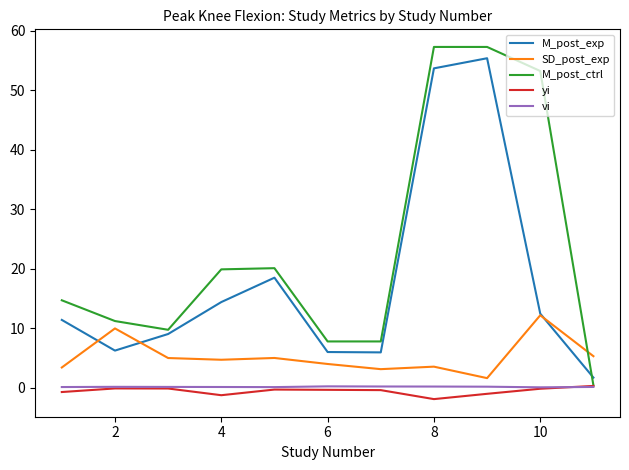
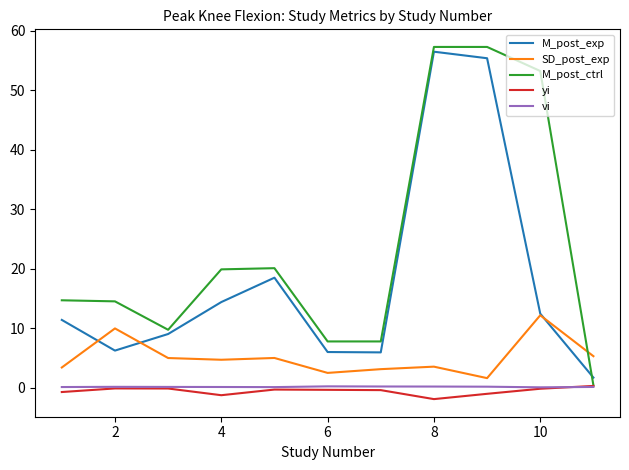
  {
    "M_post_exp": {
      "2": 6,
      "4": 14,
      "6": 6,
-     "8": 54
+     "8": 57
    },
    "SD_post_exp": {
      "2": 10,
      "4": 5,
-     "6": 4,
+     "6": 2,
      "8": 4
    },
    "M_post_ctrl": {
-     "2": 11,
+     "2": 15,
      "4": 20,
      "6": 8,
      "8": 57
    },
    "yi": {
      "4": -1,
      "6": 0,
      "8": -2
    },
    "vi": {
      "4": 0,
      "6": 0,
      "8": 0
    }
  }
